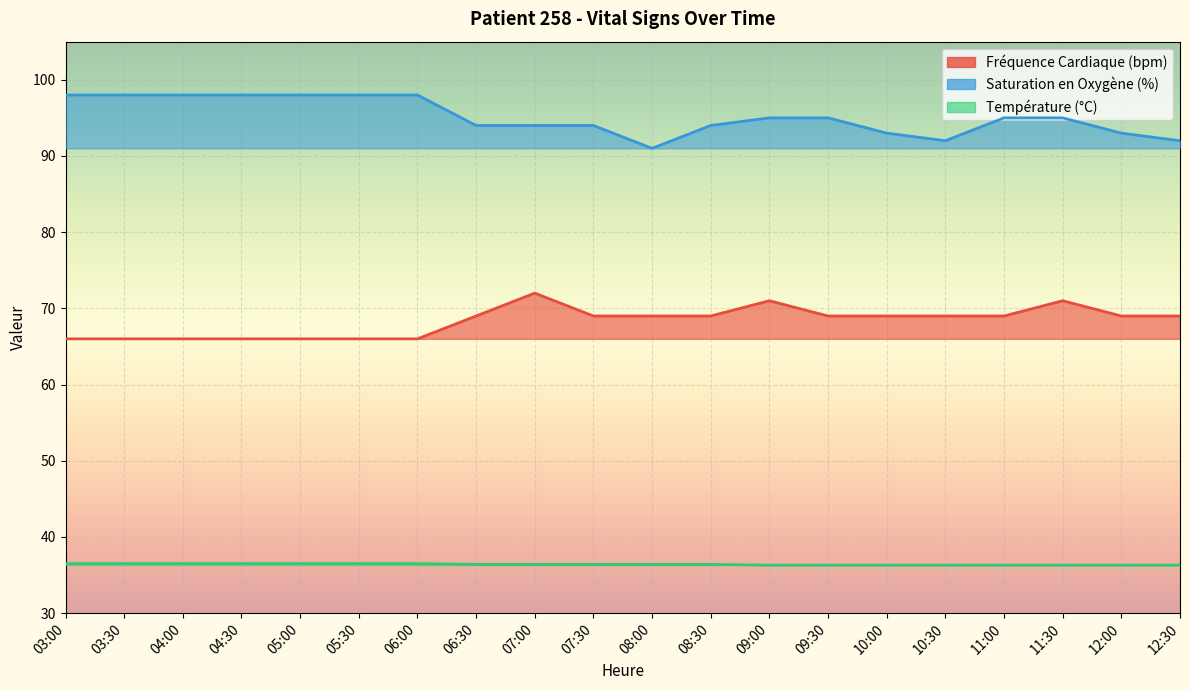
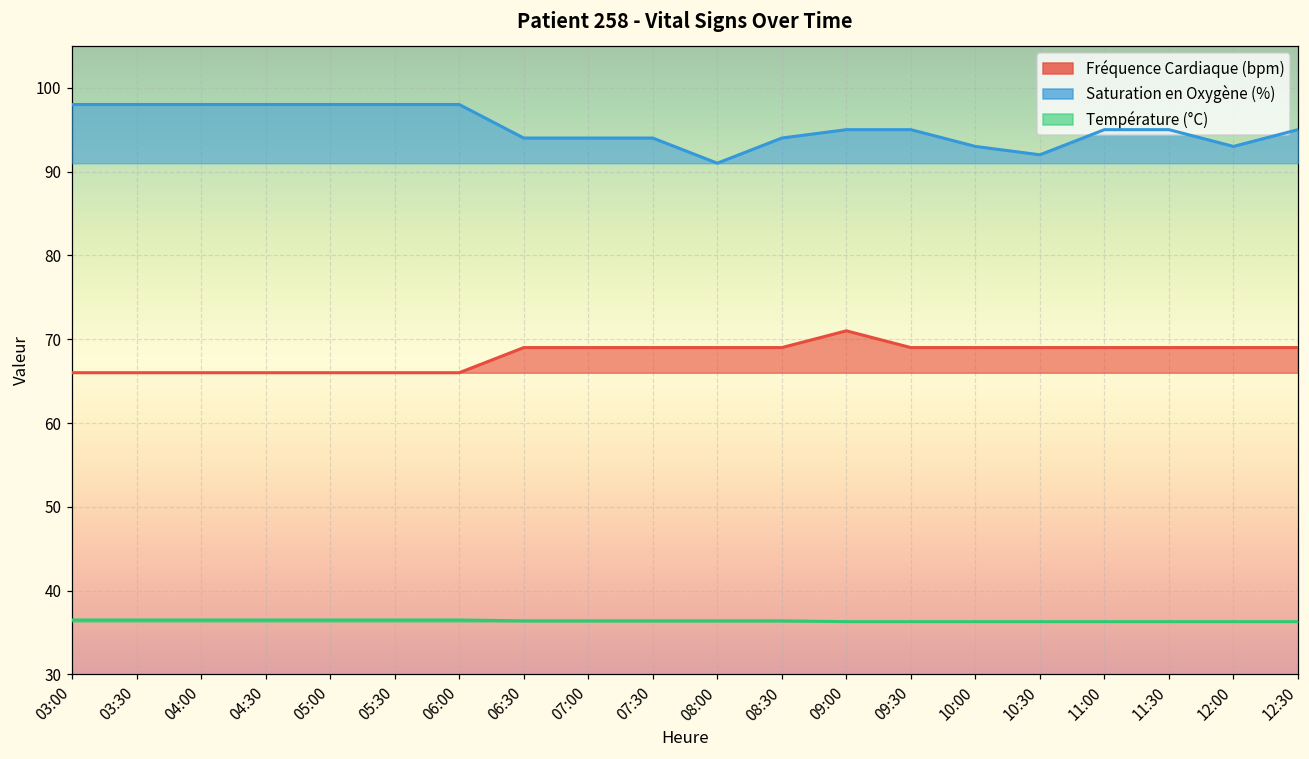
  {
    "Fréquence Cardiaque (bpm)": {
      "03:00": 66,
      "03:30": 66,
      "04:00": 66,
      "04:30": 66,
      "05:00": 66,
      "05:30": 66,
      "06:00": 66,
      "06:30": 69,
-     "07:00": 72,
+     "07:00": 69,
      "07:30": 69,
      "08:00": 69,
      "08:30": 69,
      "09:00": 71,
      "09:30": 69,
      "10:00": 69,
      "10:30": 69,
      "11:00": 69,
-     "11:30": 71,
+     "11:30": 69,
      "12:00": 69,
      "12:30": 69
    },
    "Saturation en Oxygène (%)": {
      "03:00": 98,
      "03:30": 98,
      "04:00": 98,
      "04:30": 98,
      "05:00": 98,
      "05:30": 98,
      "06:00": 98,
      "06:30": 94,
      "07:00": 94,
      "07:30": 94,
      "08:00": 91,
      "08:30": 94,
      "09:00": 95,
      "09:30": 95,
      "10:00": 93,
      "10:30": 92,
      "12:00": 93,
-     "12:30": 92
+     "12:30": 95
    },
    "Température (°C)": {
      "03:00": 37,
      "03:30": 37,
      "04:00": 37,
      "04:30": 37,
      "05:00": 37,
      "05:30": 37,
      "06:00": 37,
      "06:30": 36,
      "07:00": 36,
      "07:30": 36,
      "08:00": 36,
      "08:30": 36,
      "09:00": 36,
      "09:30": 36,
      "10:00": 36,
      "10:30": 36,
      "11:00": 36,
      "11:30": 36,
      "12:00": 36,
      "12:30": 36
    }
  }
